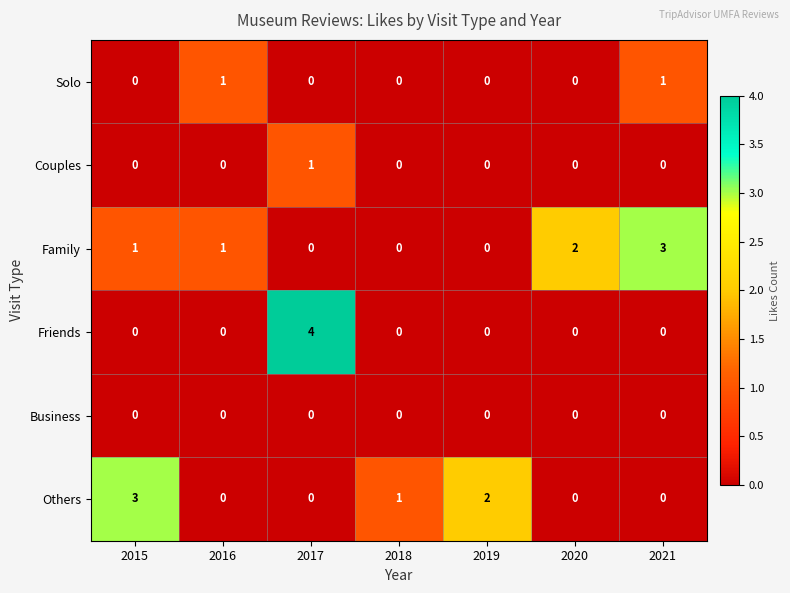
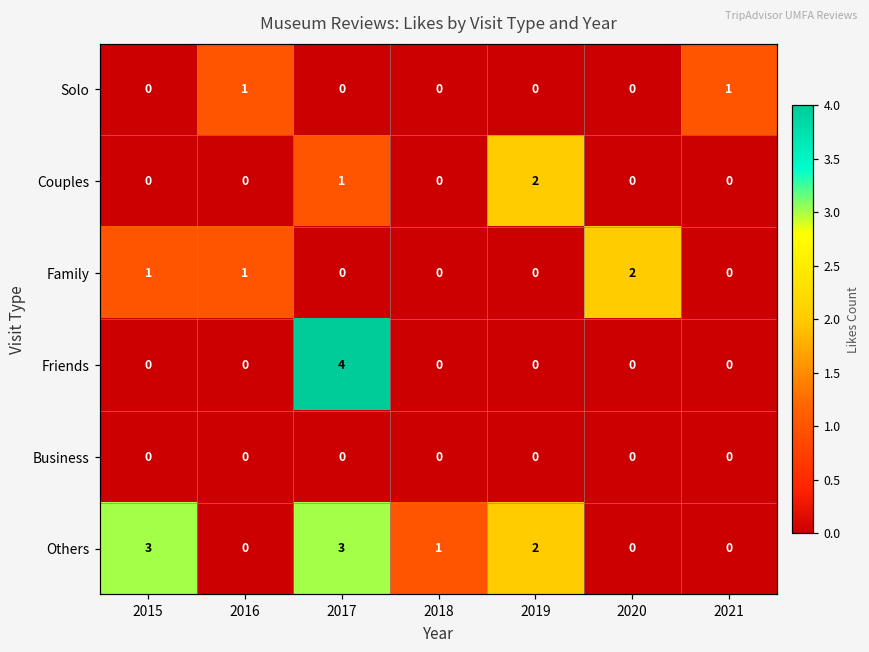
  {
    "Solo": {
      "2015": 0,
      "2016": 1,
      "2017": 0,
      "2018": 0,
      "2019": 0,
      "2020": 0,
      "2021": 1
    },
    "Couples": {
      "2015": 0,
      "2016": 0,
      "2017": 1,
      "2018": 0,
-     "2019": 0,
+     "2019": 2,
      "2020": 0,
      "2021": 0
    },
    "Family": {
      "2015": 1,
      "2016": 1,
      "2017": 0,
      "2018": 0,
      "2019": 0,
      "2020": 2,
-     "2021": 3
+     "2021": 0
    },
    "Friends": {
      "2015": 0,
      "2016": 0,
      "2017": 4,
      "2018": 0,
      "2019": 0,
      "2020": 0,
      "2021": 0
    },
    "Business": {
      "2015": 0,
      "2016": 0,
      "2017": 0,
      "2018": 0,
      "2019": 0,
      "2020": 0,
      "2021": 0
    },
    "Others": {
      "2015": 3,
      "2016": 0,
-     "2017": 0,
+     "2017": 3,
      "2018": 1,
      "2019": 2,
      "2020": 0,
      "2021": 0
    }
  }
